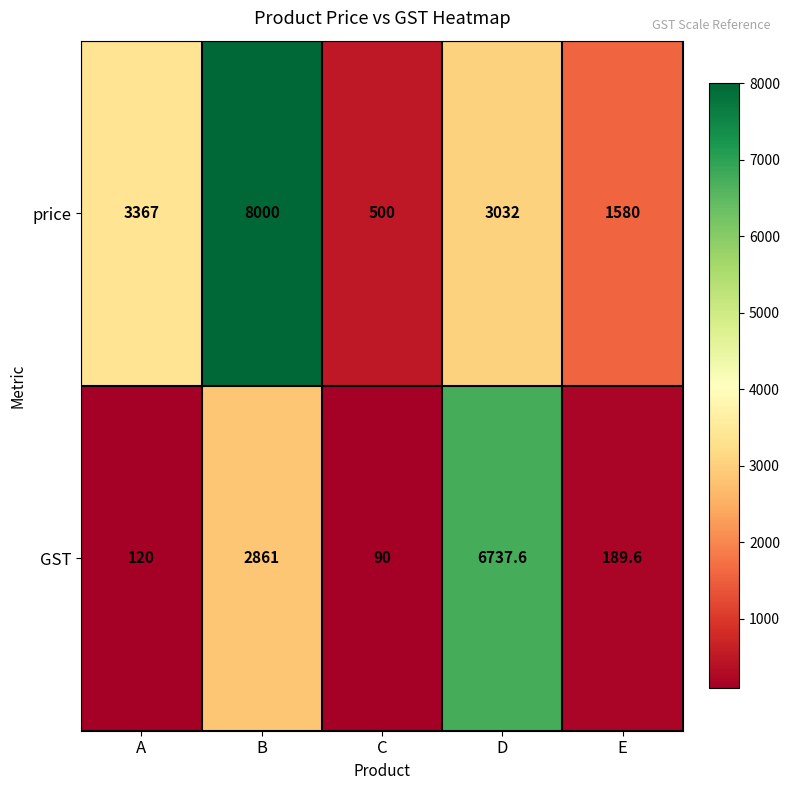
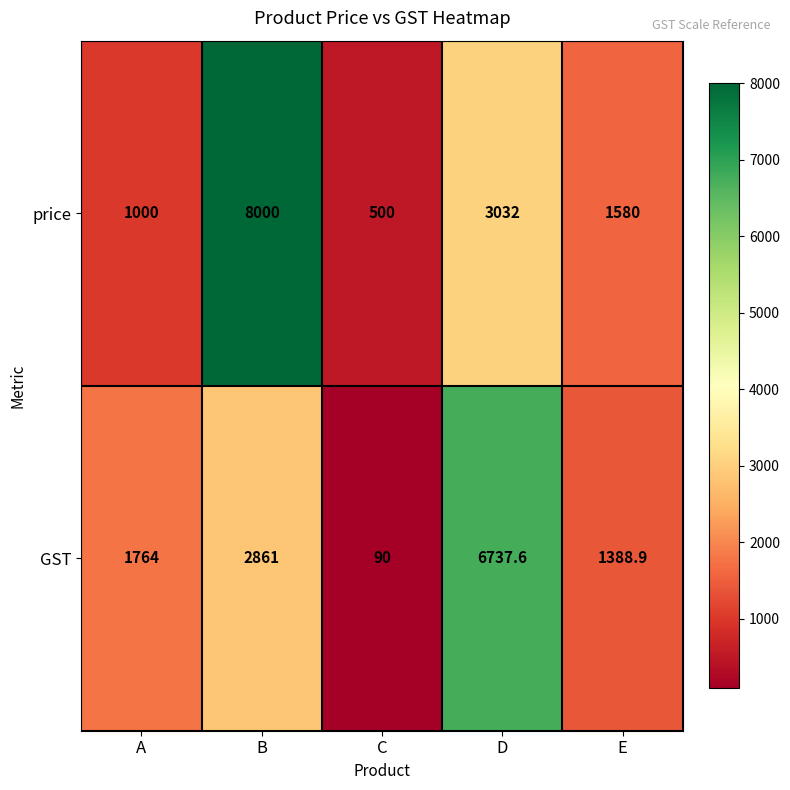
  {
    "price": {
-     "A": 3367,
+     "A": 1000,
      "B": 8000,
      "C": 500,
      "D": 3032,
      "E": 1580
    },
    "GST": {
-     "A": 120,
+     "A": 1764,
      "B": 2861,
      "C": 90,
      "D": 6737.6,
-     "E": 189.6
+     "E": 1388.9
    }
  }
